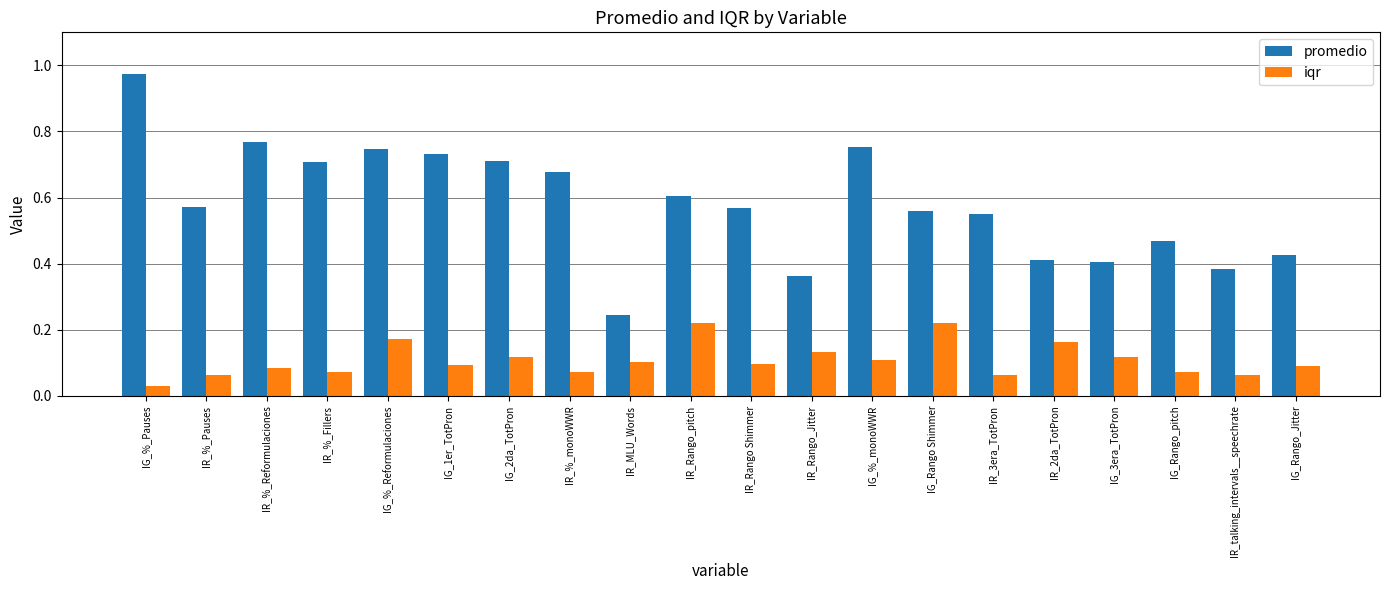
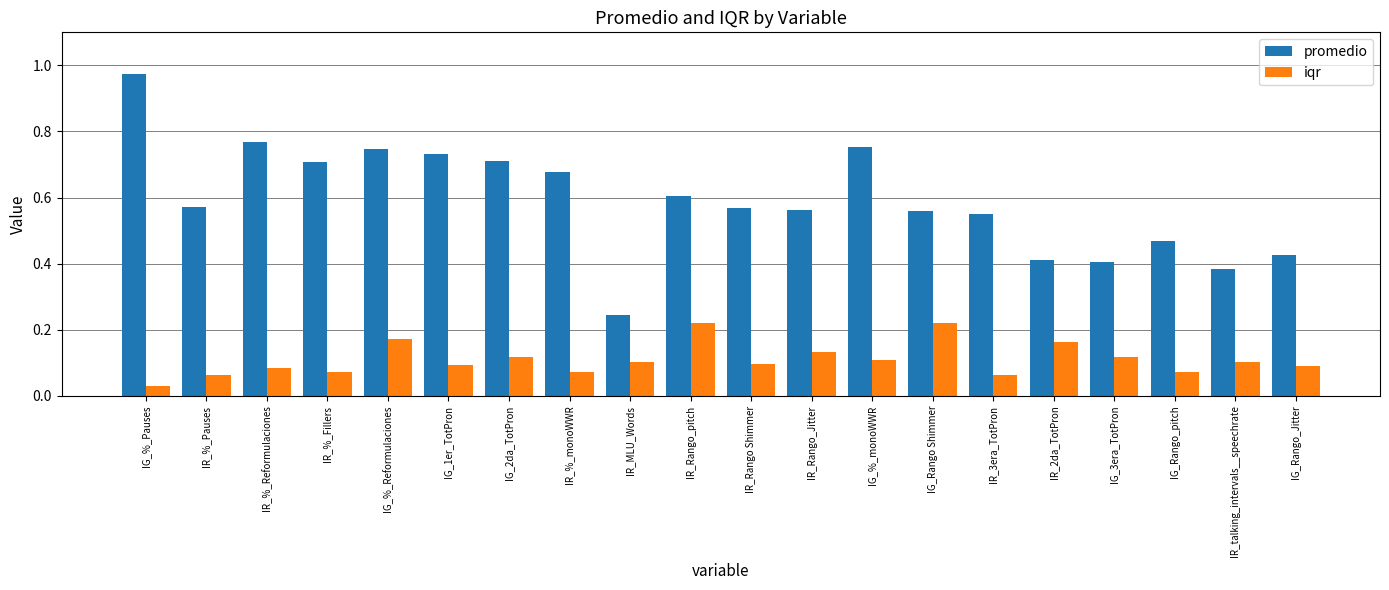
  {
    "promedio": {
      "IG_%_Pauses": 0.97,
      "IR_%_Pauses": 0.57,
      "IR_%_Reformulaciones": 0.77,
      "IR_%_Fillers": 0.71,
      "IG_%_Reformulaciones": 0.75,
      "IG_1er_TotPron": 0.73,
      "IG_2da_TotPron": 0.71,
      "IR_%_monoWWR": 0.68,
      "IR_MLU_Words": 0.24,
      "IR_Rango_pitch": 0.60,
      "IR_Rango Shimmer": 0.57,
-     "IR_Rango_Jitter": 0.36,
+     "IR_Rango_Jitter": 0.56,
      "IG_%_monoWWR": 0.75,
      "IG_Rango Shimmer": 0.56,
      "IR_3era_TotPron": 0.55,
      "IR_2da_TotPron": 0.41,
      "IG_3era_TotPron": 0.41,
      "IG_Rango_pitch": 0.47,
      "IR_talking_intervals__speechrate": 0.38,
      "IG_Rango_Jitter": 0.43
    },
    "iqr": {
      "IG_%_Pauses": 0.03,
      "IR_%_Pauses": 0.06,
      "IR_%_Reformulaciones": 0.08,
      "IR_%_Fillers": 0.07,
      "IG_%_Reformulaciones": 0.17,
      "IG_1er_TotPron": 0.09,
      "IG_2da_TotPron": 0.12,
      "IR_%_monoWWR": 0.07,
      "IR_MLU_Words": 0.10,
      "IR_Rango_pitch": 0.22,
      "IR_Rango Shimmer": 0.10,
      "IR_Rango_Jitter": 0.13,
      "IG_%_monoWWR": 0.11,
      "IG_Rango Shimmer": 0.22,
      "IR_3era_TotPron": 0.06,
      "IR_2da_TotPron": 0.16,
      "IG_3era_TotPron": 0.12,
      "IG_Rango_pitch": 0.07,
-     "IR_talking_intervals__speechrate": 0.06,
+     "IR_talking_intervals__speechrate": 0.10,
      "IG_Rango_Jitter": 0.09
    }
  }
